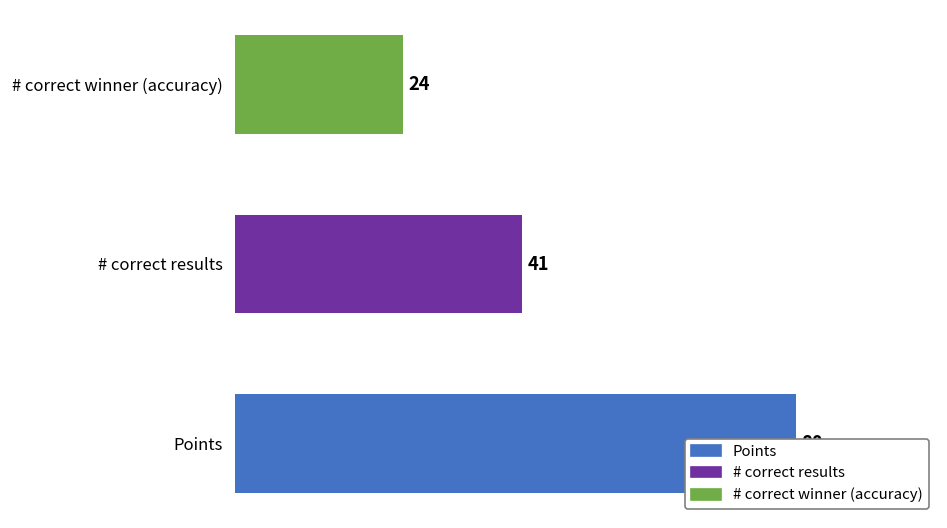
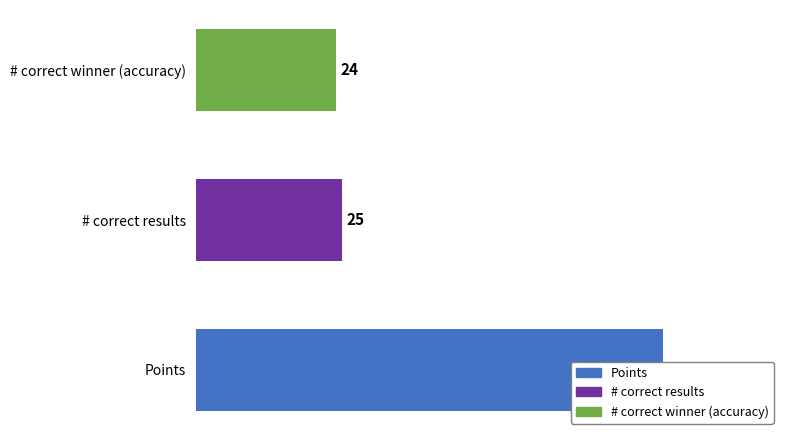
  {
    "# correct winner (accuracy)": 24,
-   "# correct results": 41
+   "# correct results": 25
  }
